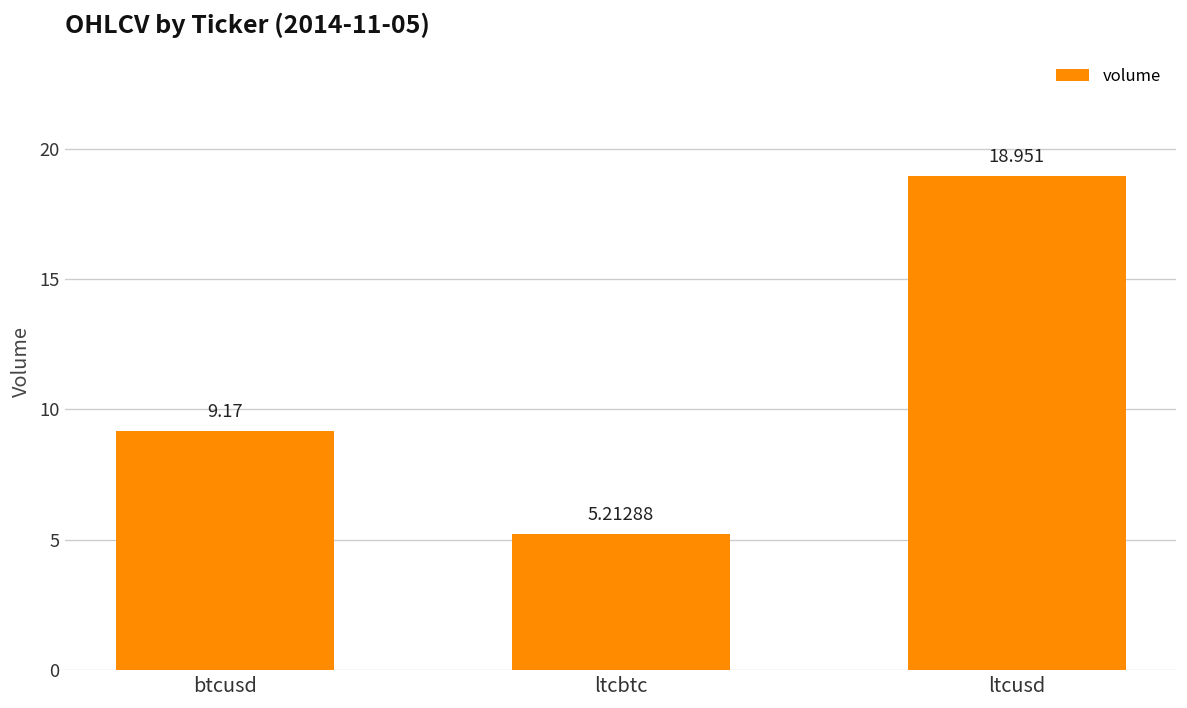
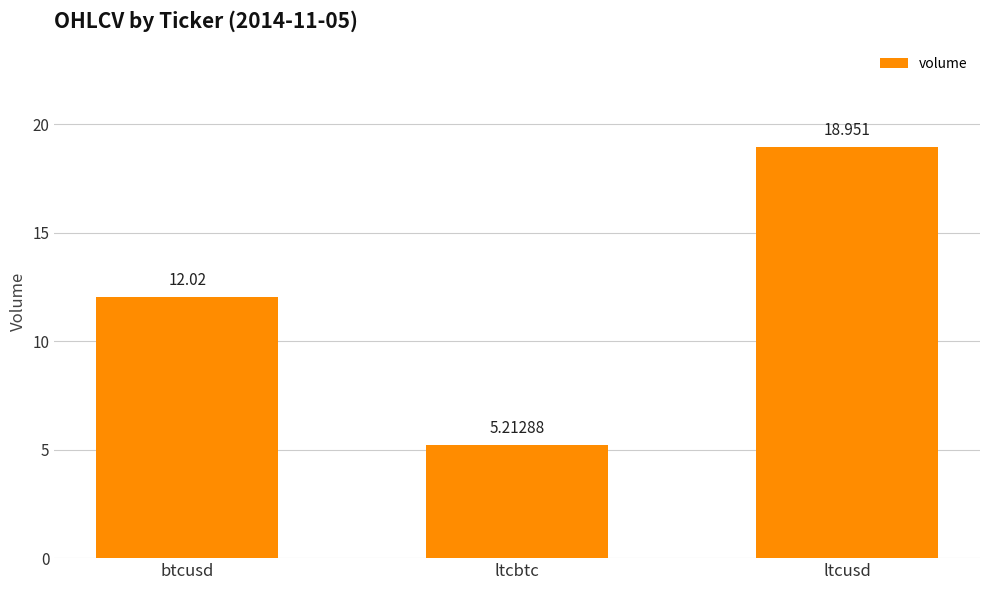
  {
-   "btcusd": 9.17,
+   "btcusd": 12.02,
    "ltcbtc": 5.21288,
    "ltcusd": 18.951
  }
